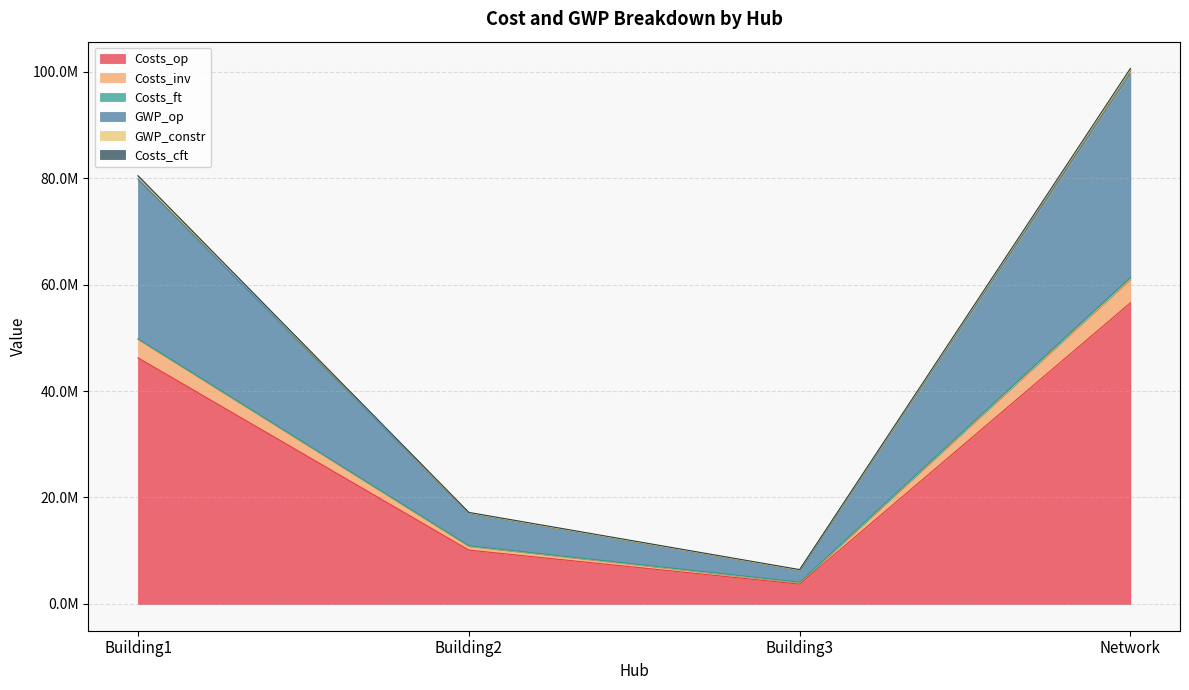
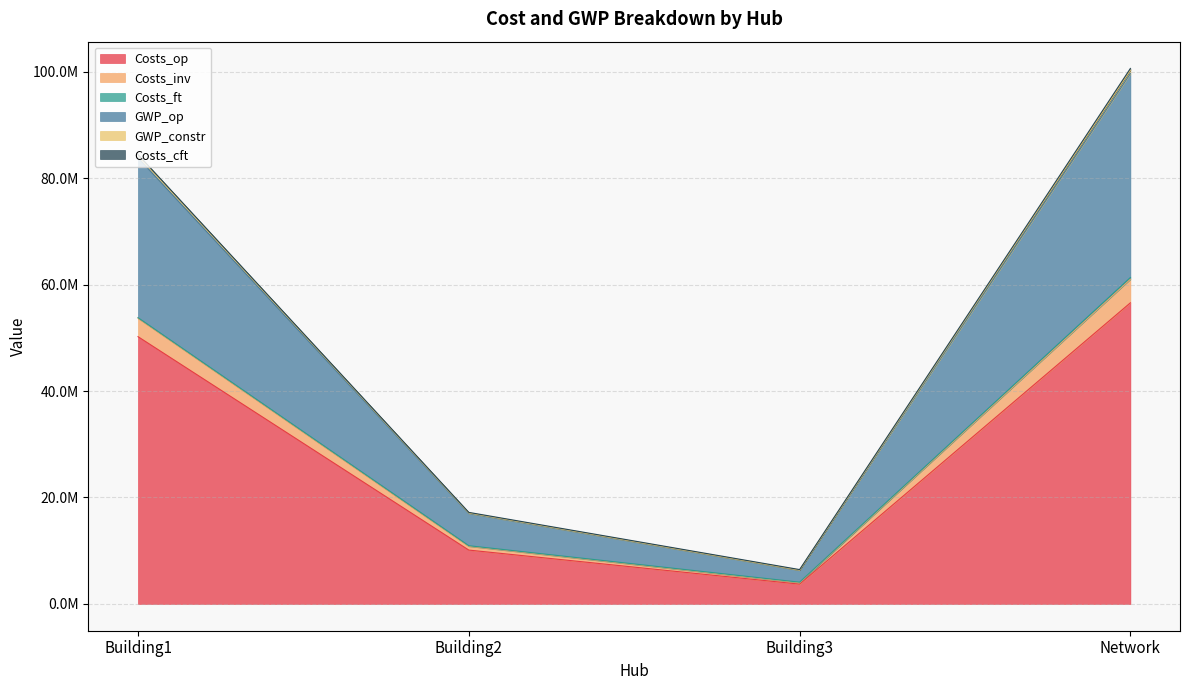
  {
    "Costs_op": {
-     "Building1": 46000000,
+     "Building1": 50000000,
      "Building2": 10000000,
      "Network": 57000000
    }
  }
